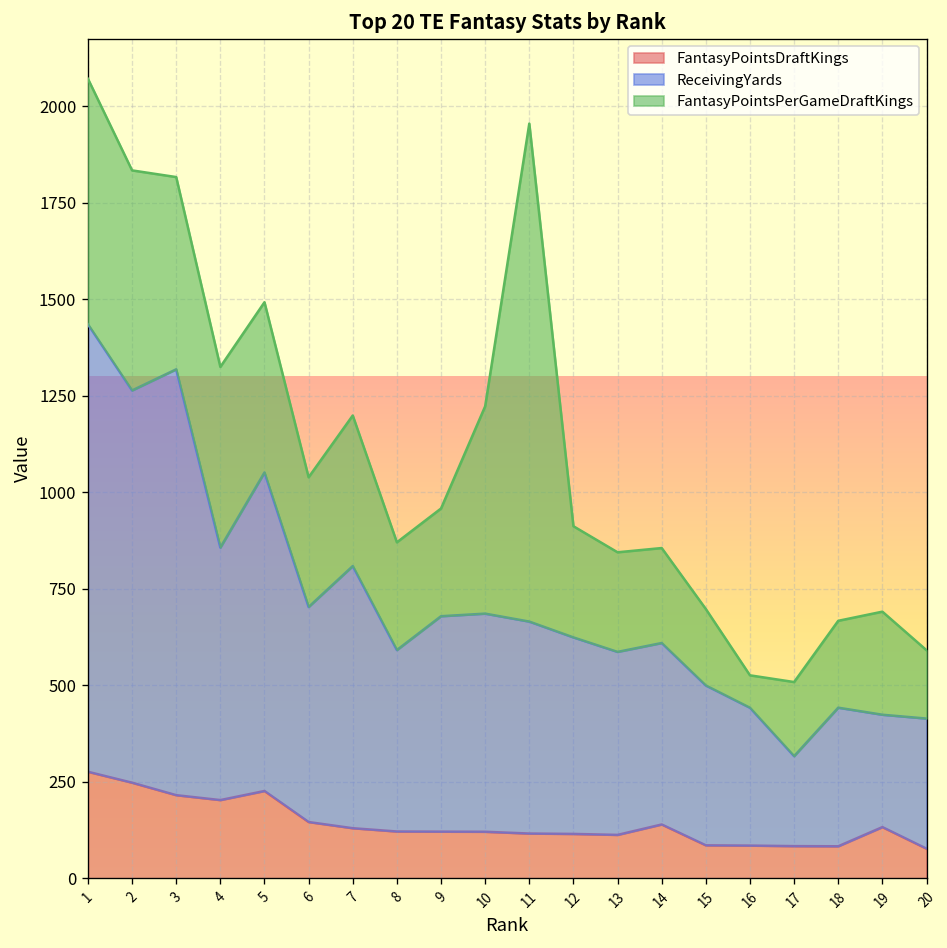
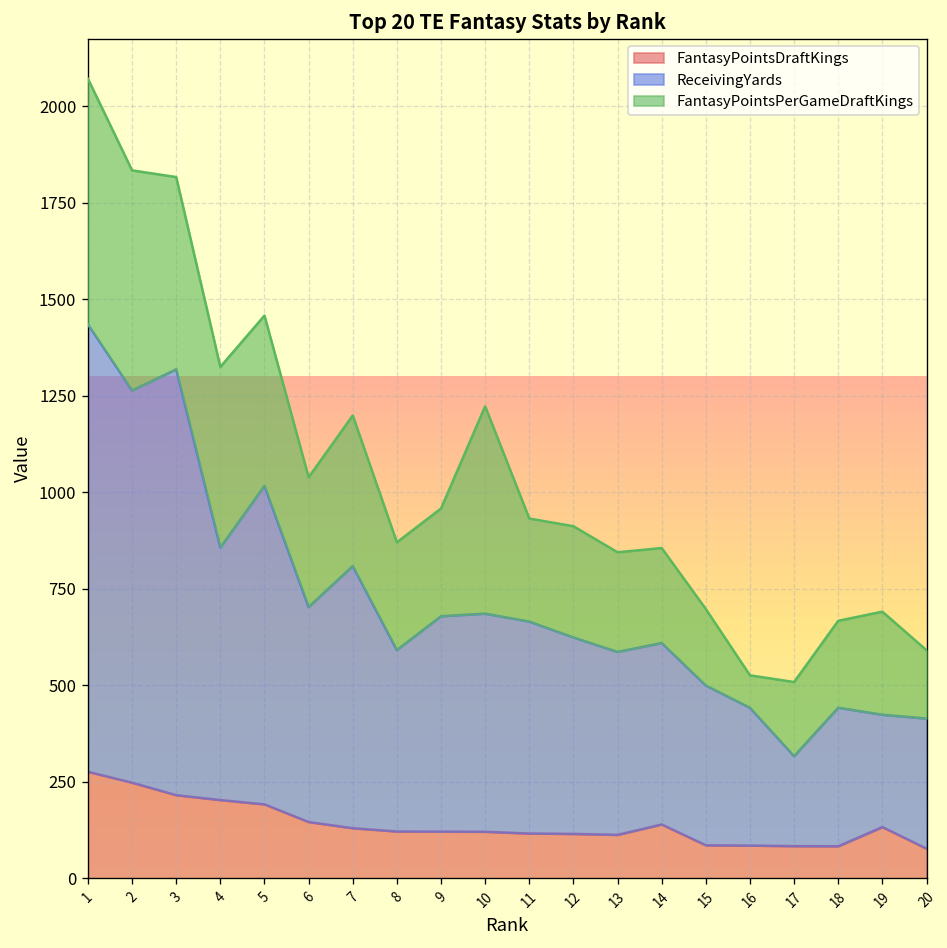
  {
    "FantasyPointsDraftKings": {
      "1": 280,
      "2": 250,
      "3": 220,
      "4": 200,
-     "5": 230,
+     "5": 190,
      "6": 150,
      "7": 130,
      "8": 120,
      "9": 120,
      "10": 120,
      "11": 120,
      "12": 110,
      "13": 110,
      "14": 140,
      "15": 90,
      "16": 80,
      "17": 80,
      "18": 80,
      "19": 130,
      "20": 80
    },
    "ReceivingYards": {
      "1": 1160,
      "2": 1020,
      "3": 1100,
      "4": 650,
      "5": 830,
      "6": 560,
      "7": 680,
      "8": 470,
      "9": 560,
      "10": 570,
      "11": 550,
      "12": 510,
      "13": 470,
      "14": 470,
      "15": 410,
      "16": 360,
      "17": 230,
      "18": 360,
      "19": 290,
      "20": 340
    },
    "FantasyPointsPerGameDraftKings": {
      "1": 640,
      "2": 570,
      "3": 500,
      "4": 470,
      "5": 440,
      "6": 340,
      "7": 390,
      "8": 280,
      "9": 280,
      "10": 540,
-     "11": 1290,
+     "11": 270,
      "12": 290,
      "13": 260,
      "14": 250,
      "15": 200,
      "16": 80,
      "17": 190,
      "18": 230,
      "19": 270,
      "20": 180
    }
  }
